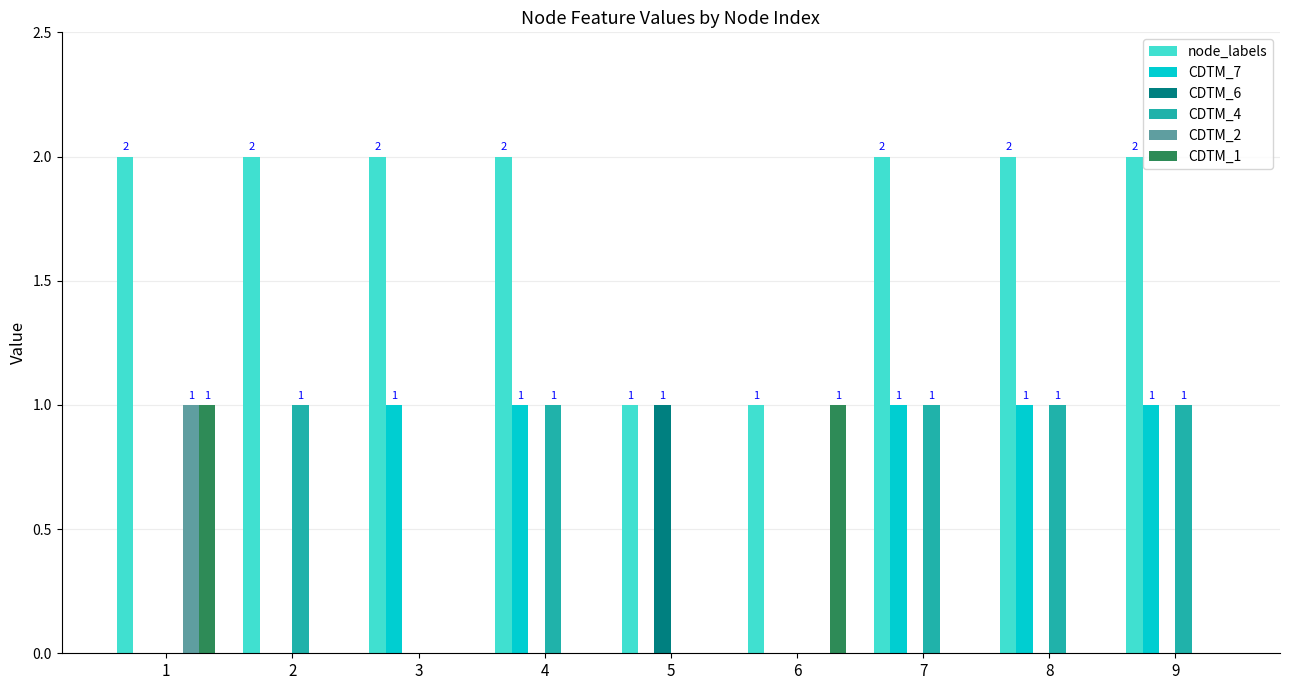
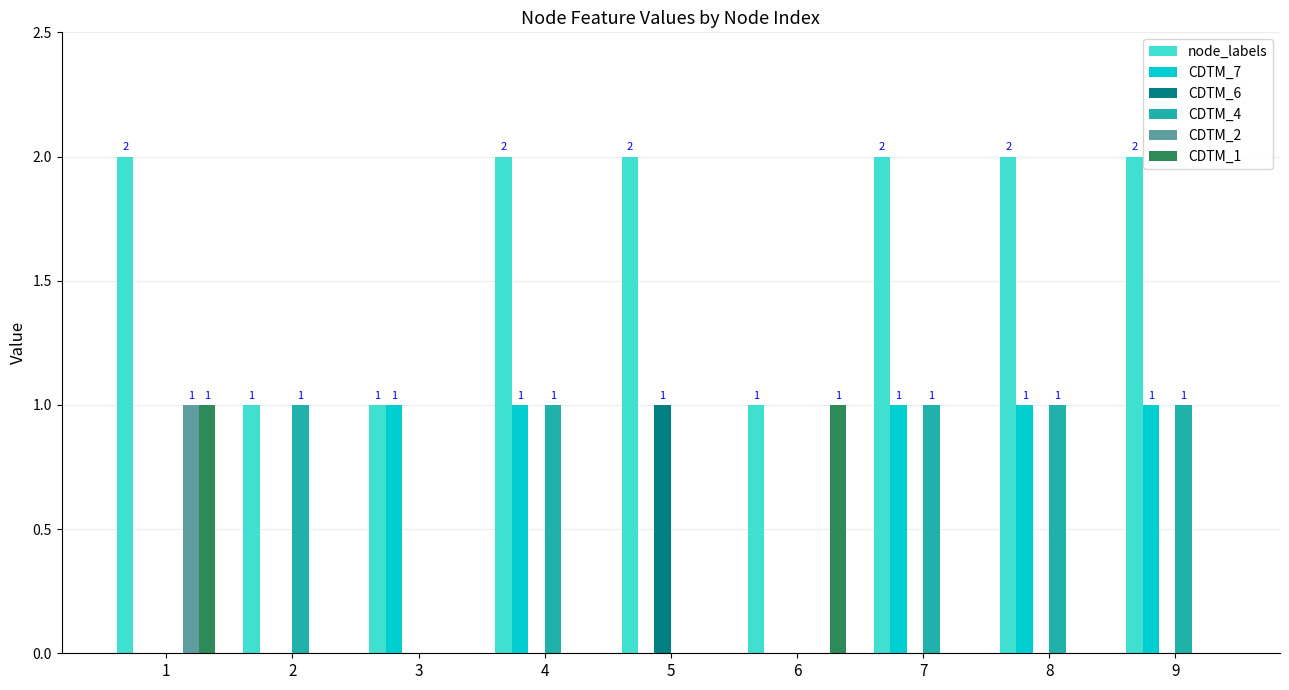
  {
    "node_labels": {
      "1": 2,
-     "2": 2,
-     "3": 2,
+     "2": 1,
+     "3": 1,
      "4": 2,
-     "5": 1,
+     "5": 2,
      "6": 1,
      "7": 2,
      "8": 2,
      "9": 2
    },
    "CDTM_6": {
      "5": 1
    },
    "CDTM_2": {
      "1": 1
    },
    "CDTM_1": {
      "1": 1,
      "6": 1
    }
  }
